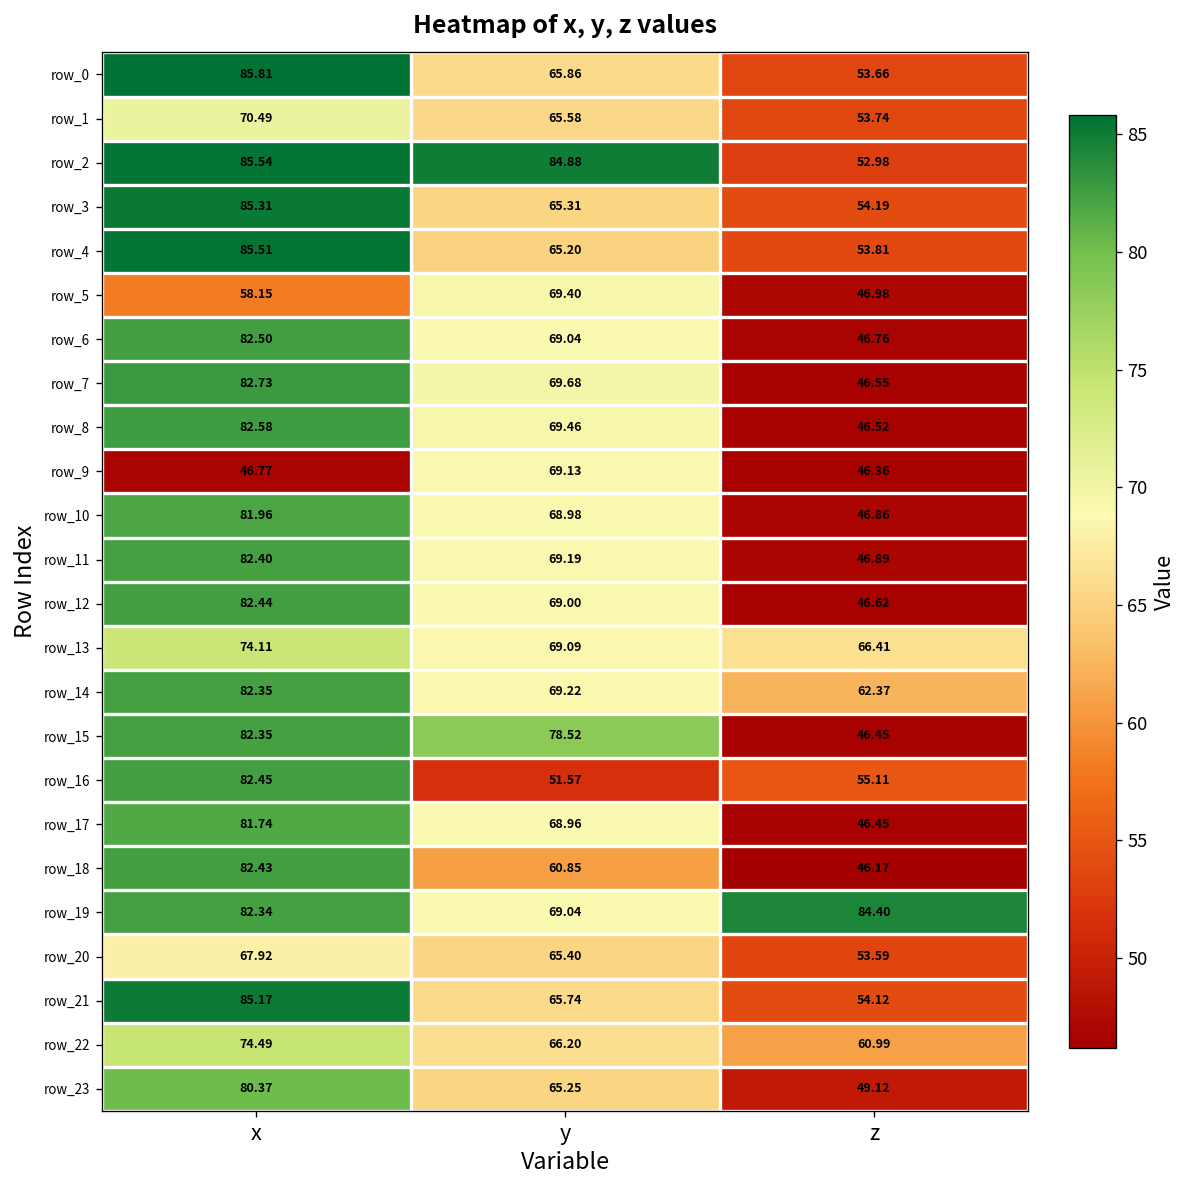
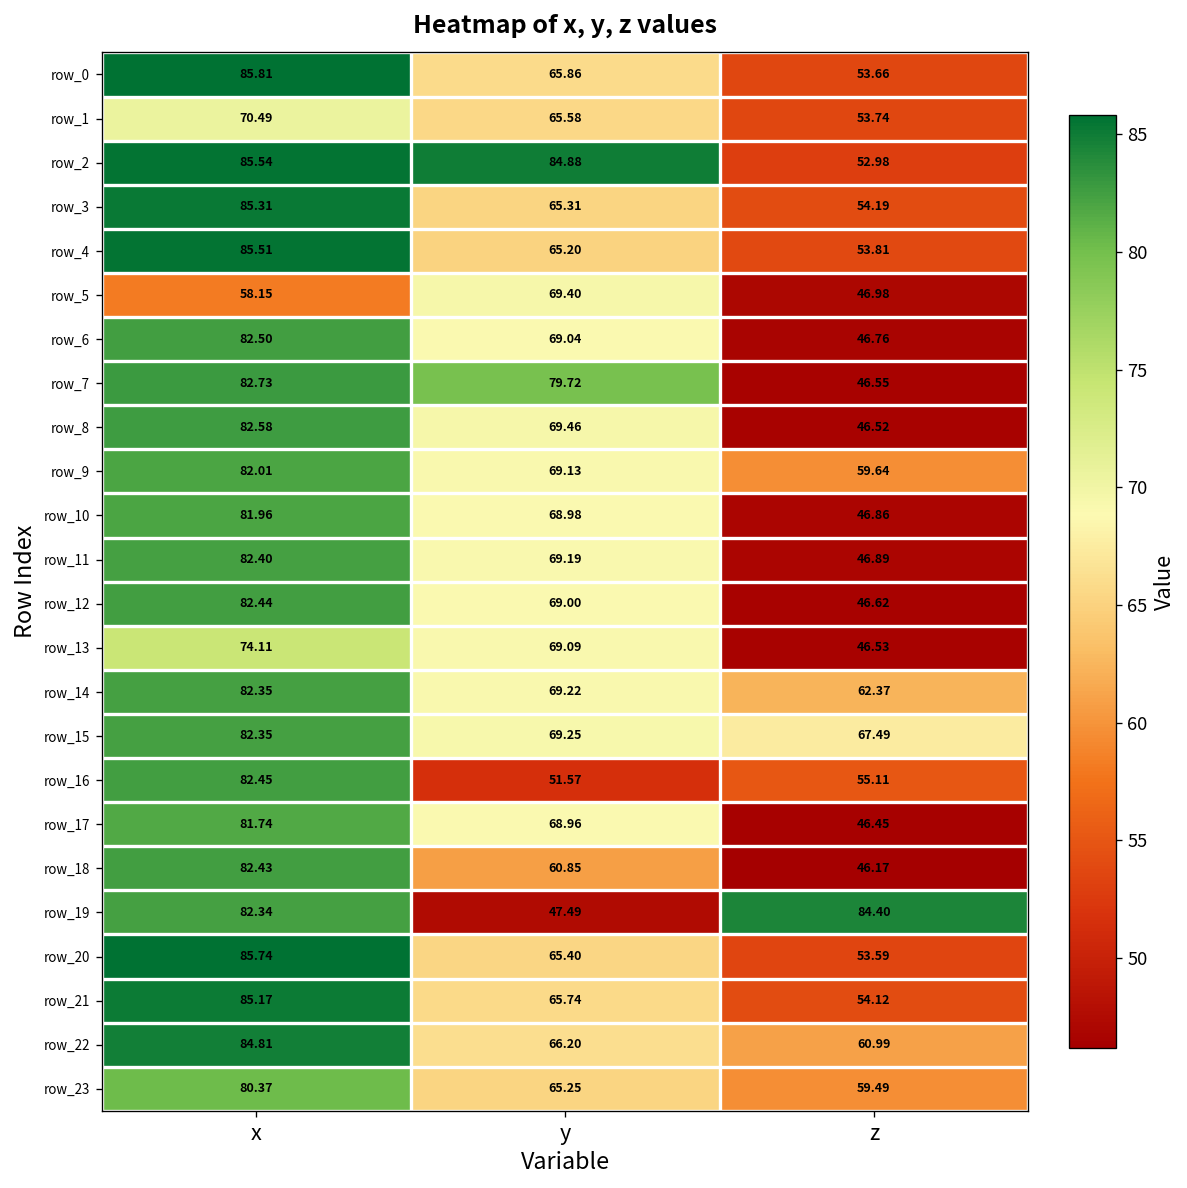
  {
    "row_0": {
      "x": 85.81,
      "y": 65.86,
      "z": 53.66
    },
    "row_1": {
      "x": 70.49,
      "y": 65.58,
      "z": 53.74
    },
    "row_2": {
      "x": 85.54,
      "y": 84.88,
      "z": 52.98
    },
    "row_3": {
      "x": 85.31,
      "y": 65.31,
      "z": 54.19
    },
    "row_4": {
      "x": 85.51,
      "y": 65.20,
      "z": 53.81
    },
    "row_5": {
      "x": 58.15,
      "y": 69.40,
      "z": 46.98
    },
    "row_6": {
      "x": 82.50,
      "y": 69.04,
      "z": 46.76
    },
    "row_7": {
      "x": 82.73,
-     "y": 69.68,
+     "y": 79.72,
      "z": 46.55
    },
    "row_8": {
      "x": 82.58,
      "y": 69.46,
      "z": 46.52
    },
    "row_9": {
-     "x": 46.77,
+     "x": 82.01,
      "y": 69.13,
-     "z": 46.36
+     "z": 59.64
    },
    "row_10": {
      "x": 81.96,
      "y": 68.98,
      "z": 46.86
    },
    "row_11": {
      "x": 82.40,
      "y": 69.19,
      "z": 46.89
    },
    "row_12": {
      "x": 82.44,
      "y": 69.00,
      "z": 46.62
    },
    "row_13": {
      "x": 74.11,
      "y": 69.09,
-     "z": 66.41
+     "z": 46.53
    },
    "row_14": {
      "x": 82.35,
      "y": 69.22,
      "z": 62.37
    },
    "row_15": {
      "x": 82.35,
-     "y": 78.52,
-     "z": 46.45
+     "y": 69.25,
+     "z": 67.49
    },
    "row_16": {
      "x": 82.45,
      "y": 51.57,
      "z": 55.11
    },
    "row_17": {
      "x": 81.74,
      "y": 68.96,
      "z": 46.45
    },
    "row_18": {
      "x": 82.43,
      "y": 60.85,
      "z": 46.17
    },
    "row_19": {
      "x": 82.34,
-     "y": 69.04,
+     "y": 47.49,
      "z": 84.40
    },
    "row_20": {
-     "x": 67.92,
+     "x": 85.74,
      "y": 65.40,
      "z": 53.59
    },
    "row_21": {
      "x": 85.17,
      "y": 65.74,
      "z": 54.12
    },
    "row_22": {
-     "x": 74.49,
+     "x": 84.81,
      "y": 66.20,
      "z": 60.99
    },
    "row_23": {
      "x": 80.37,
      "y": 65.25,
-     "z": 49.12
+     "z": 59.49
    }
  }
